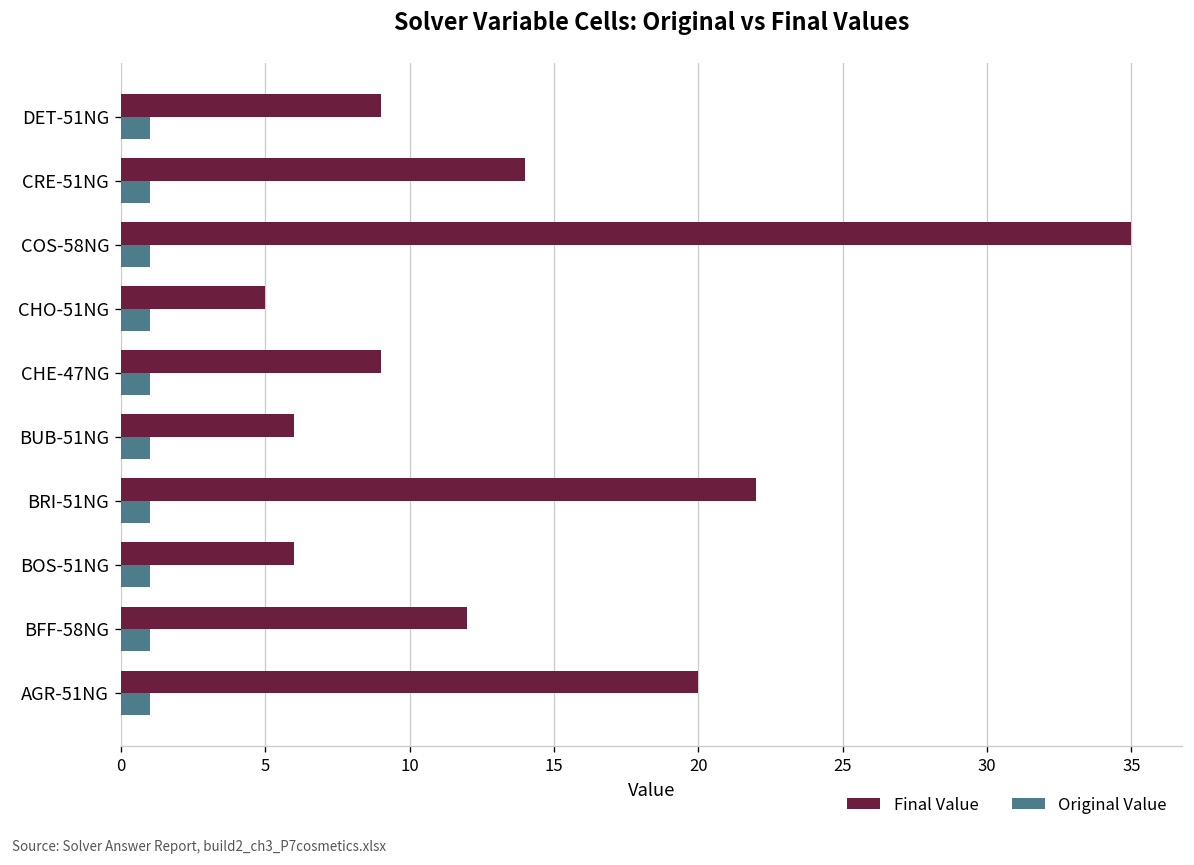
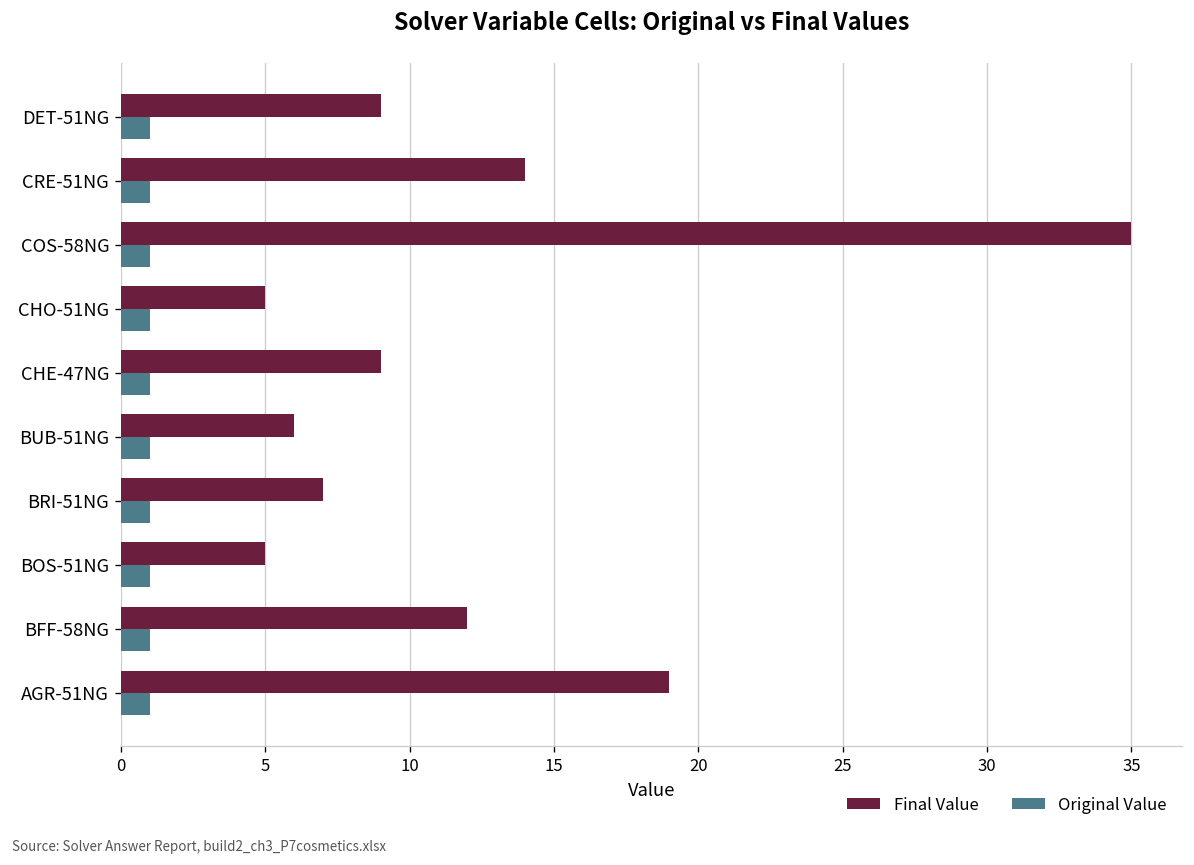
  {
    "Final Value": {
      "DET-51NG": 9,
      "CRE-51NG": 14,
      "COS-58NG": 35,
      "CHO-51NG": 5,
      "CHE-47NG": 9,
      "BUB-51NG": 6,
-     "BRI-51NG": 22,
-     "BOS-51NG": 6,
+     "BRI-51NG": 7,
+     "BOS-51NG": 5,
      "BFF-58NG": 12,
-     "AGR-51NG": 20
+     "AGR-51NG": 19
    },
    "Original Value": {
      "DET-51NG": 1,
      "CRE-51NG": 1,
      "COS-58NG": 1,
      "CHO-51NG": 1,
      "CHE-47NG": 1,
      "BUB-51NG": 1,
      "BRI-51NG": 1,
      "BOS-51NG": 1,
      "BFF-58NG": 1,
      "AGR-51NG": 1
    }
  }
